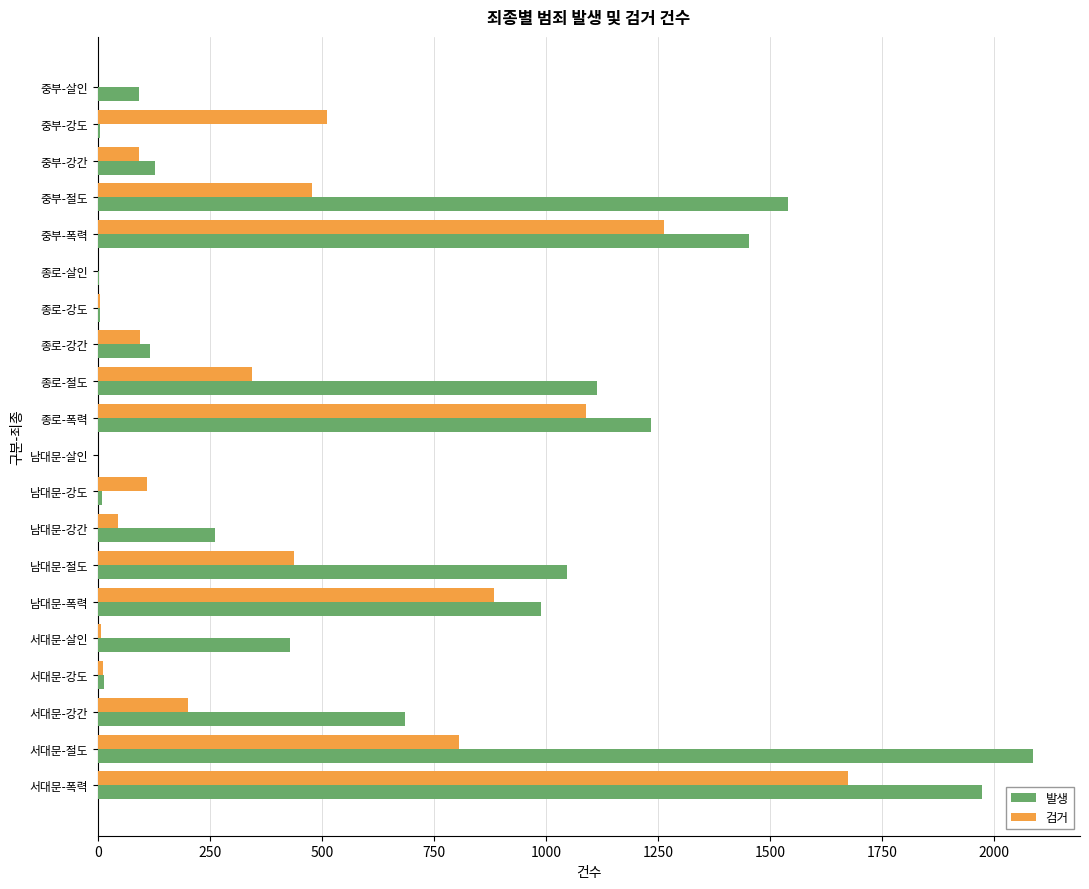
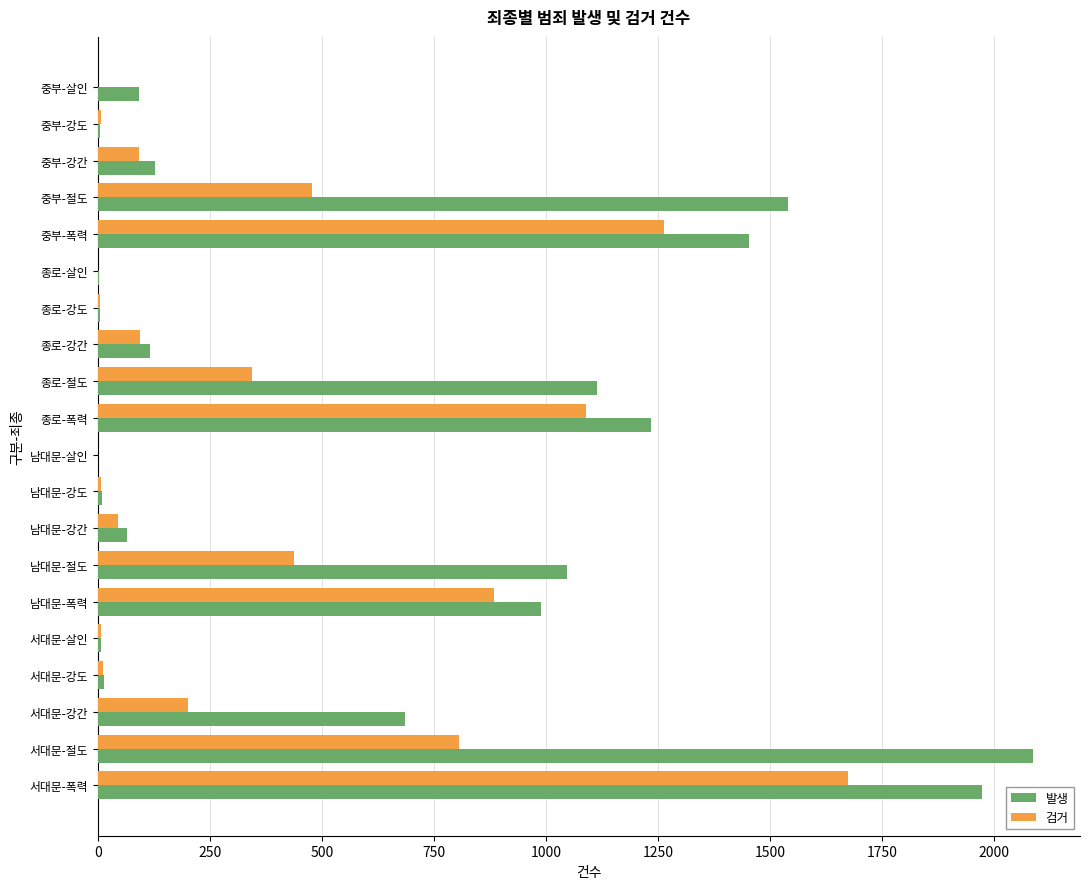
  {
    "발생": {
      "중부-살인": 90,
      "중부-강도": 10,
      "중부-강간": 130,
      "중부-절도": 1540,
      "중부-폭력": 1450,
      "종로-강간": 120,
      "종로-절도": 1110,
      "종로-폭력": 1240,
      "남대문-강도": 10,
-     "남대문-강간": 260,
+     "남대문-강간": 70,
      "남대문-절도": 1050,
      "남대문-폭력": 990,
-     "서대문-살인": 430,
+     "서대문-살인": 10,
      "서대문-강도": 10,
      "서대문-강간": 690,
      "서대문-절도": 2090,
      "서대문-폭력": 1970
    },
    "검거": {
      "중부-살인": 0,
-     "중부-강도": 510,
+     "중부-강도": 10,
      "중부-강간": 90,
      "중부-절도": 480,
      "중부-폭력": 1260,
      "종로-강간": 100,
      "종로-절도": 340,
      "종로-폭력": 1090,
-     "남대문-강도": 110,
+     "남대문-강도": 10,
      "남대문-강간": 50,
      "남대문-절도": 440,
      "남대문-폭력": 880,
      "서대문-살인": 10,
      "서대문-강도": 10,
      "서대문-강간": 200,
      "서대문-절도": 810,
      "서대문-폭력": 1670
    }
  }
